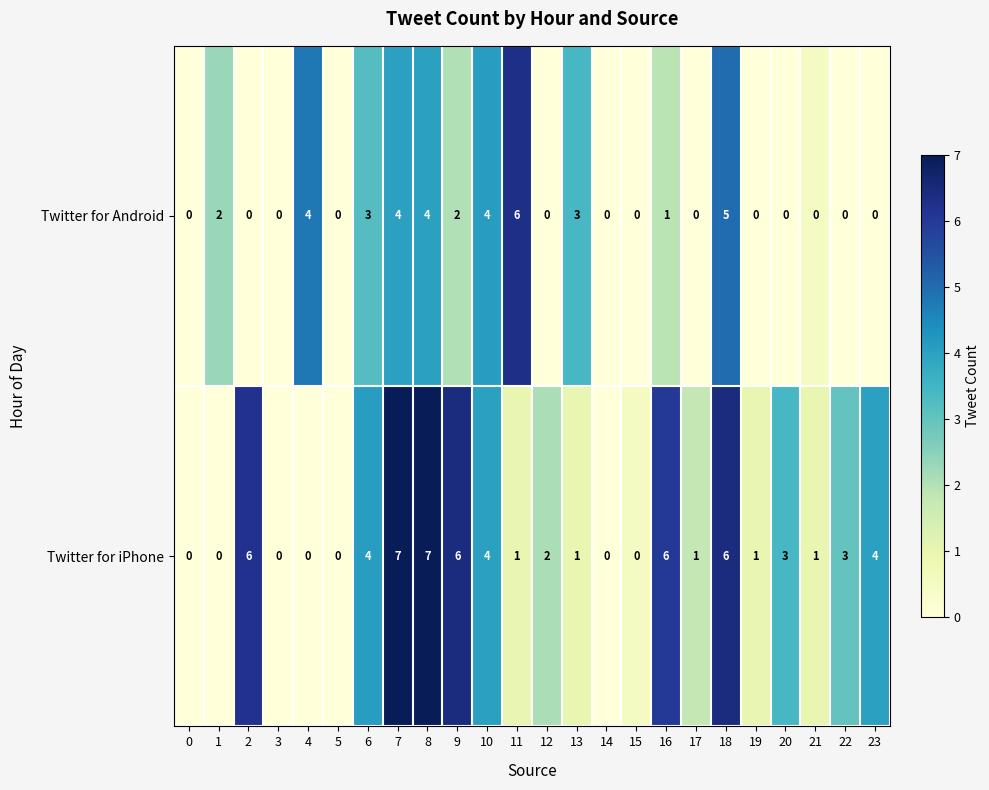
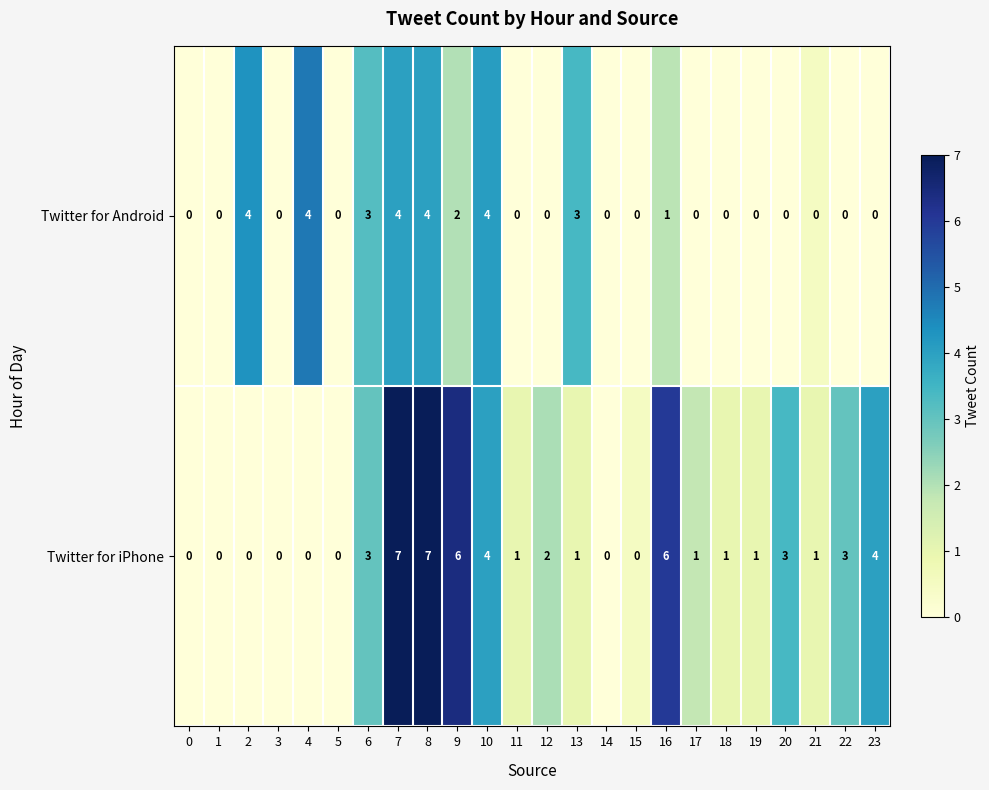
  {
    "Twitter for Android": {
      "0": 0,
-     "1": 2,
-     "2": 0,
+     "1": 0,
+     "2": 4,
      "3": 0,
      "4": 4,
      "5": 0,
      "6": 3,
      "7": 4,
      "8": 4,
      "9": 2,
      "10": 4,
-     "11": 6,
+     "11": 0,
      "12": 0,
      "13": 3,
      "14": 0,
      "15": 0,
      "16": 1,
      "17": 0,
-     "18": 5,
+     "18": 0,
      "19": 0,
      "20": 0,
      "21": 0,
      "22": 0,
      "23": 0
    },
    "Twitter for iPhone": {
      "0": 0,
      "1": 0,
-     "2": 6,
+     "2": 0,
      "3": 0,
      "4": 0,
      "5": 0,
-     "6": 4,
+     "6": 3,
      "7": 7,
      "8": 7,
      "9": 6,
      "10": 4,
      "11": 1,
      "12": 2,
      "13": 1,
      "14": 0,
      "15": 0,
      "16": 6,
      "17": 1,
-     "18": 6,
+     "18": 1,
      "19": 1,
      "20": 3,
      "21": 1,
      "22": 3,
      "23": 4
    }
  }
